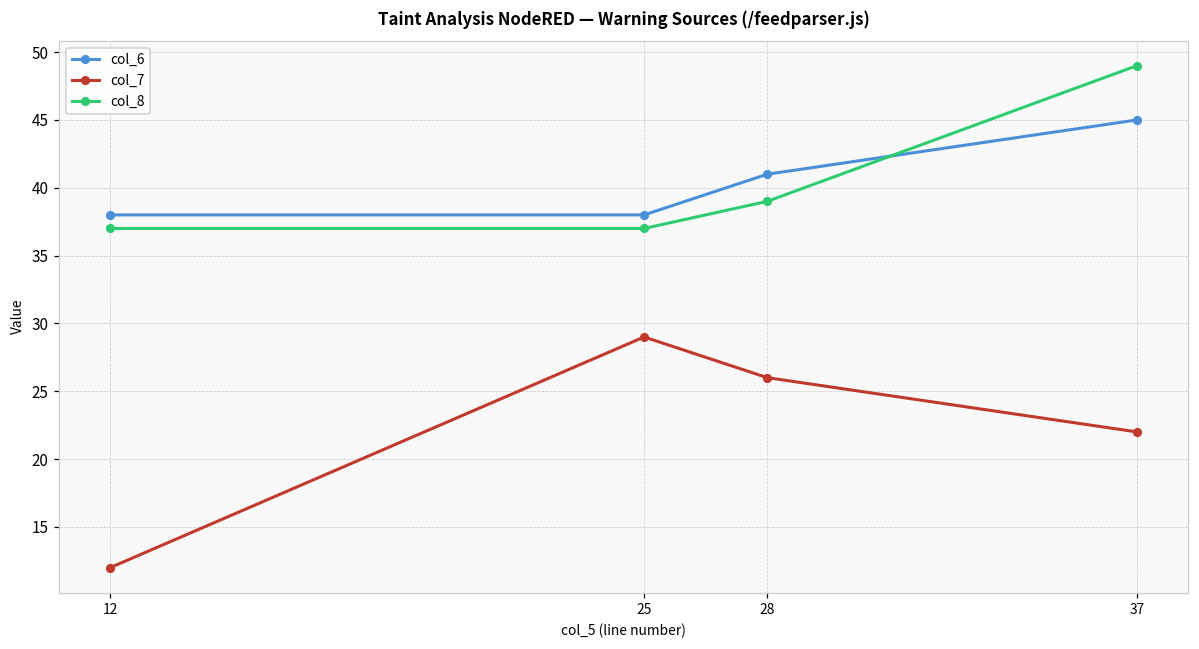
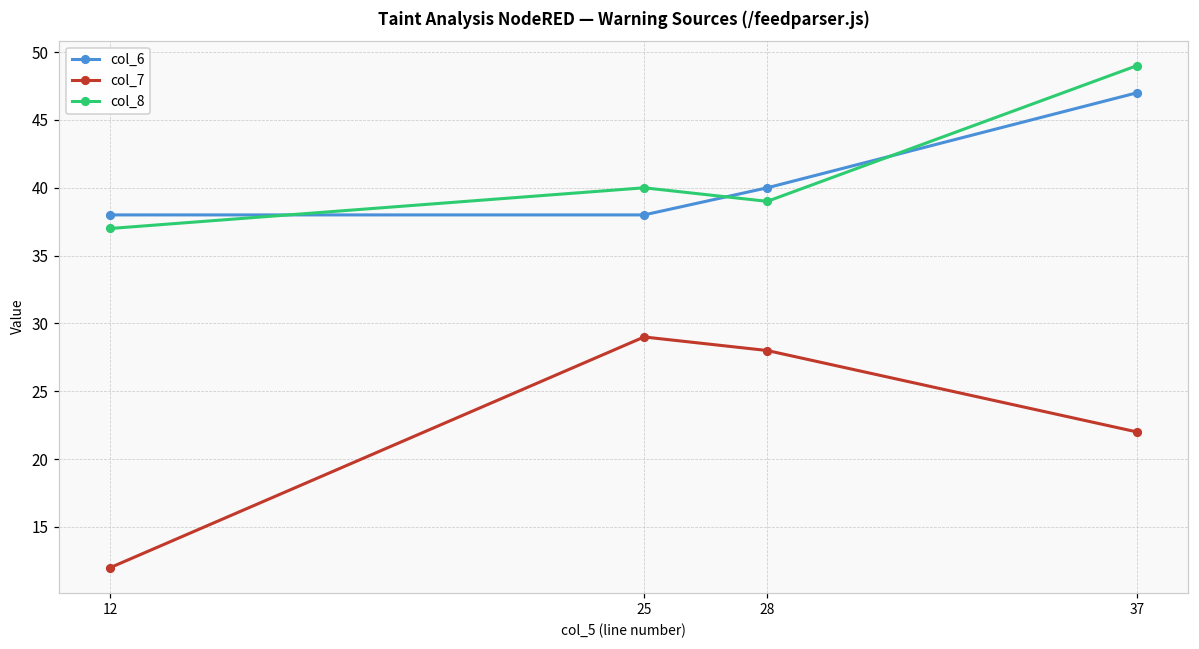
  {
    "col_6": {
      "12": 38,
      "25": 38,
-     "28": 41,
-     "37": 45
+     "28": 40,
+     "37": 47
    },
    "col_7": {
      "12": 12,
      "25": 29,
-     "28": 26,
+     "28": 28,
      "37": 22
    },
    "col_8": {
      "12": 37,
-     "25": 37,
+     "25": 40,
      "28": 39,
      "37": 49
    }
  }
